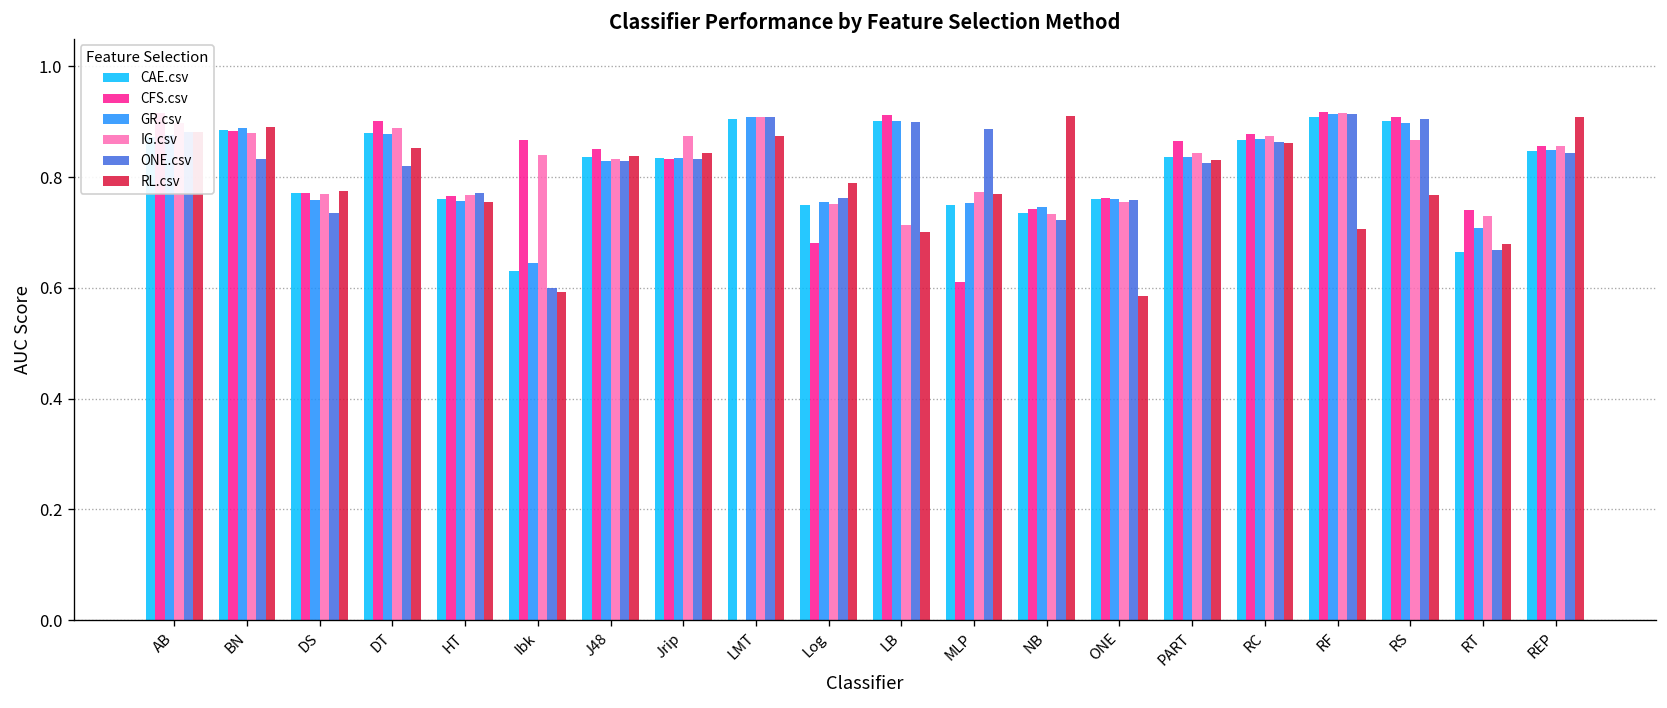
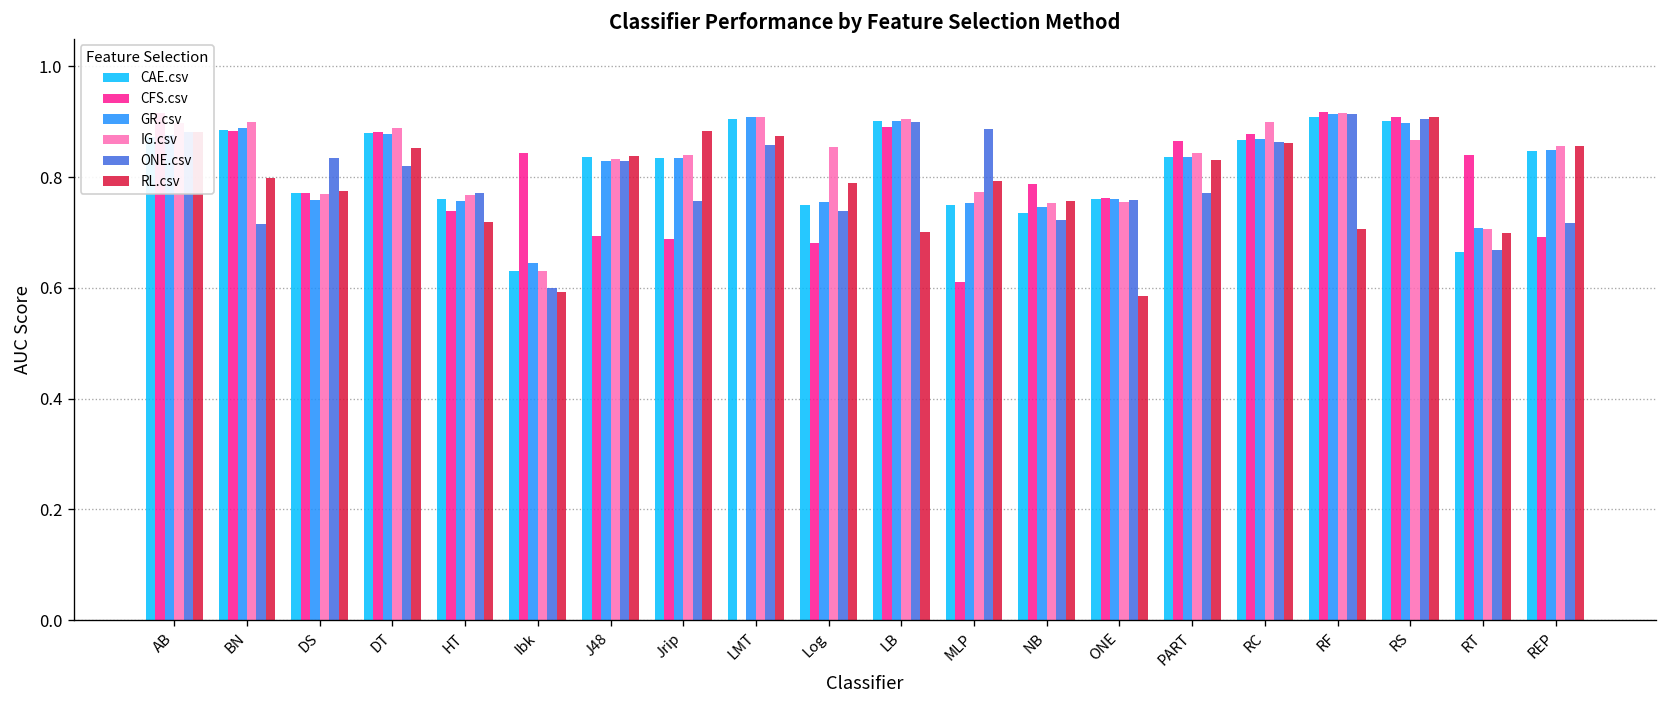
  {
    "CFS.csv": {
      "BN": 0.88,
      "DS": 0.77,
-     "DT": 0.90,
-     "HT": 0.77,
-     "Ibk": 0.87,
-     "J48": 0.85,
-     "Jrip": 0.83,
+     "DT": 0.88,
+     "HT": 0.74,
+     "Ibk": 0.84,
+     "J48": 0.69,
+     "Jrip": 0.69,
      "LMT": 0.00,
      "Log": 0.68,
-     "LB": 0.91,
+     "LB": 0.89,
      "MLP": 0.61,
-     "NB": 0.74,
+     "NB": 0.79,
      "ONE": 0.76,
      "PART": 0.87,
      "RC": 0.88,
      "RF": 0.92,
      "RS": 0.91,
-     "RT": 0.74,
-     "REP": 0.86
+     "RT": 0.84,
+     "REP": 0.69
    },
    "IG.csv": {
-     "BN": 0.88,
+     "BN": 0.90,
      "DS": 0.77,
      "DT": 0.89,
      "HT": 0.77,
-     "Ibk": 0.84,
+     "Ibk": 0.63,
      "J48": 0.83,
-     "Jrip": 0.87,
+     "Jrip": 0.84,
      "LMT": 0.91,
-     "Log": 0.75,
-     "LB": 0.71,
+     "Log": 0.85,
+     "LB": 0.91,
      "MLP": 0.77,
-     "NB": 0.73,
+     "NB": 0.75,
      "ONE": 0.76,
      "PART": 0.84,
-     "RC": 0.87,
+     "RC": 0.90,
      "RF": 0.92,
      "RS": 0.87,
-     "RT": 0.73,
+     "RT": 0.71,
      "REP": 0.86
    },
    "ONE.csv": {
-     "BN": 0.83,
-     "DS": 0.74,
+     "BN": 0.72,
+     "DS": 0.83,
      "DT": 0.82,
      "HT": 0.77,
      "Ibk": 0.60,
      "J48": 0.83,
-     "Jrip": 0.83,
-     "LMT": 0.91,
-     "Log": 0.76,
+     "Jrip": 0.76,
+     "LMT": 0.86,
+     "Log": 0.74,
      "LB": 0.90,
      "MLP": 0.89,
      "NB": 0.72,
      "ONE": 0.76,
-     "PART": 0.83,
+     "PART": 0.77,
      "RC": 0.86,
      "RF": 0.91,
      "RS": 0.91,
      "RT": 0.67,
-     "REP": 0.84
+     "REP": 0.72
    },
    "RL.csv": {
-     "BN": 0.89,
+     "BN": 0.80,
      "DS": 0.78,
      "DT": 0.85,
-     "HT": 0.76,
+     "HT": 0.72,
      "Ibk": 0.59,
      "J48": 0.84,
-     "Jrip": 0.84,
+     "Jrip": 0.88,
      "LMT": 0.88,
      "Log": 0.79,
      "LB": 0.70,
-     "MLP": 0.77,
-     "NB": 0.91,
+     "MLP": 0.79,
+     "NB": 0.76,
      "ONE": 0.59,
      "PART": 0.83,
      "RC": 0.86,
      "RF": 0.71,
-     "RS": 0.77,
-     "RT": 0.68,
-     "REP": 0.91
+     "RS": 0.91,
+     "RT": 0.70,
+     "REP": 0.86
    }
  }
